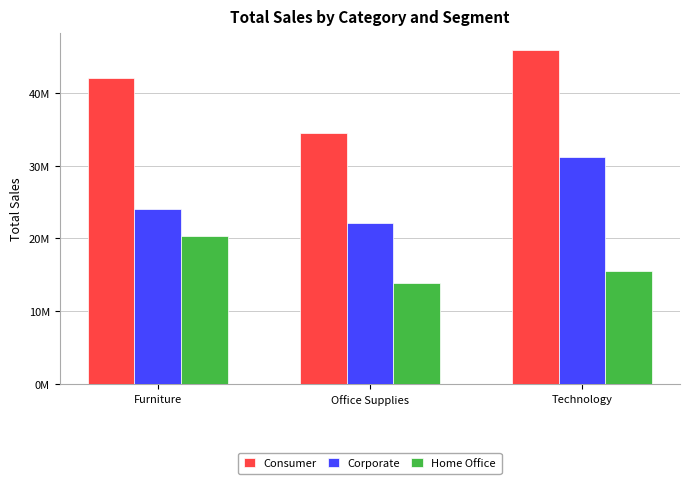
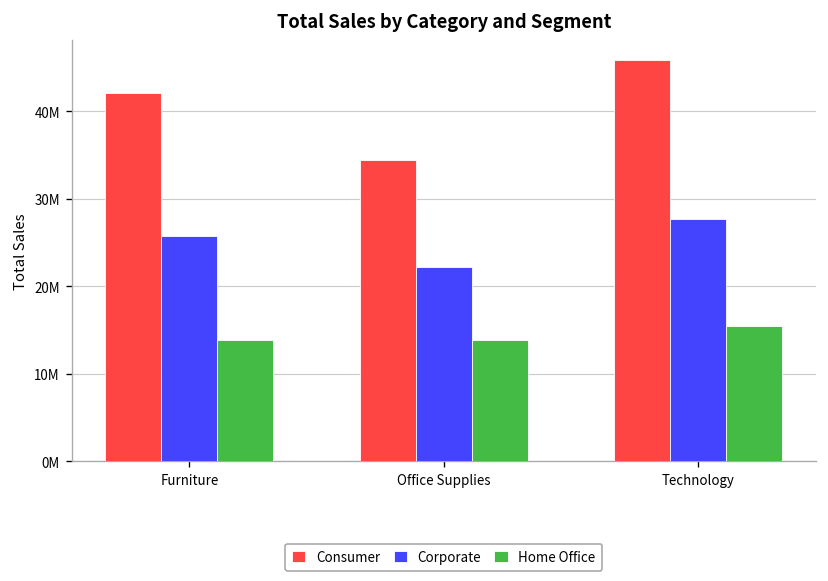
  {
    "Consumer": {
      "Furniture": 42000000,
      "Office Supplies": 34000000,
      "Technology": 46000000
    },
    "Corporate": {
-     "Furniture": 24000000,
+     "Furniture": 26000000,
      "Office Supplies": 22000000,
-     "Technology": 31000000
+     "Technology": 28000000
    },
    "Home Office": {
-     "Furniture": 20000000,
+     "Furniture": 14000000,
      "Office Supplies": 14000000,
      "Technology": 15000000
    }
  }
